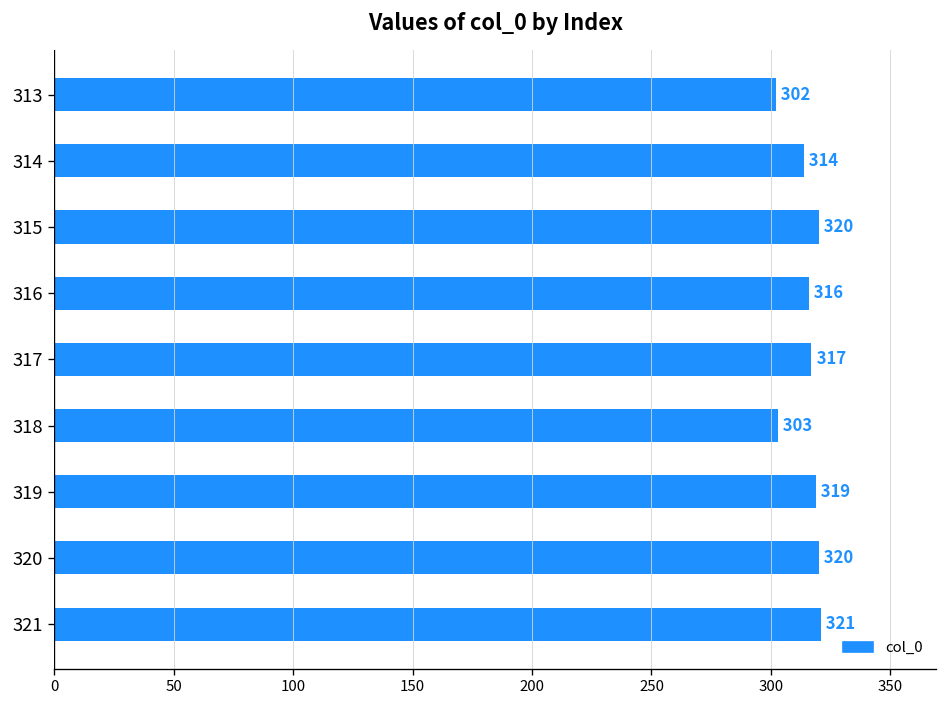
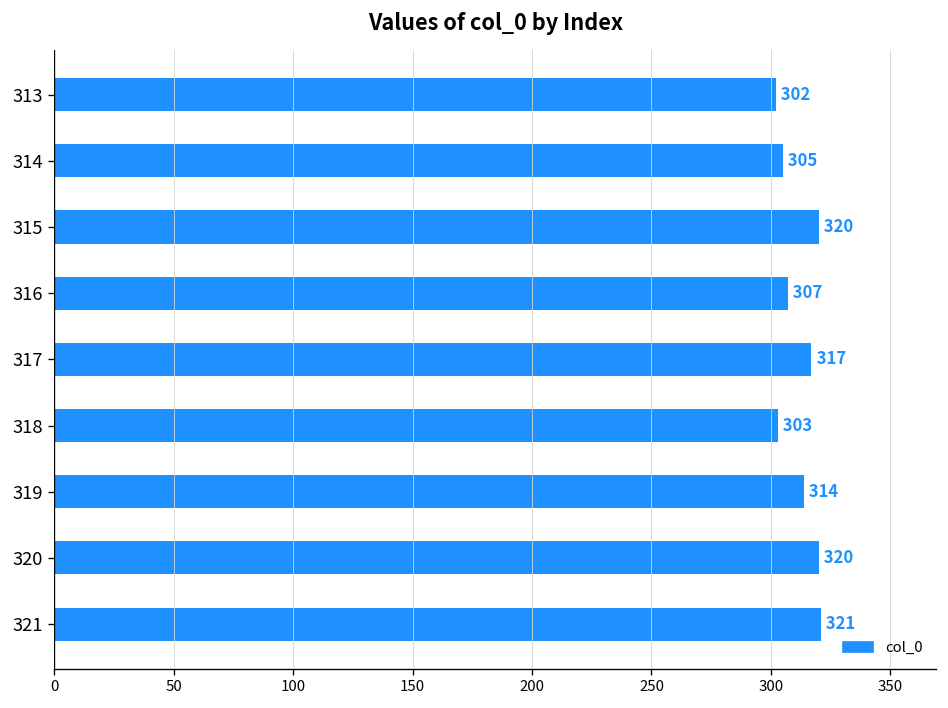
  {
    "313": 302,
-   "314": 314,
+   "314": 305,
    "315": 320,
-   "316": 316,
+   "316": 307,
    "317": 317,
    "318": 303,
-   "319": 319,
+   "319": 314,
    "320": 320,
    "321": 321
  }
